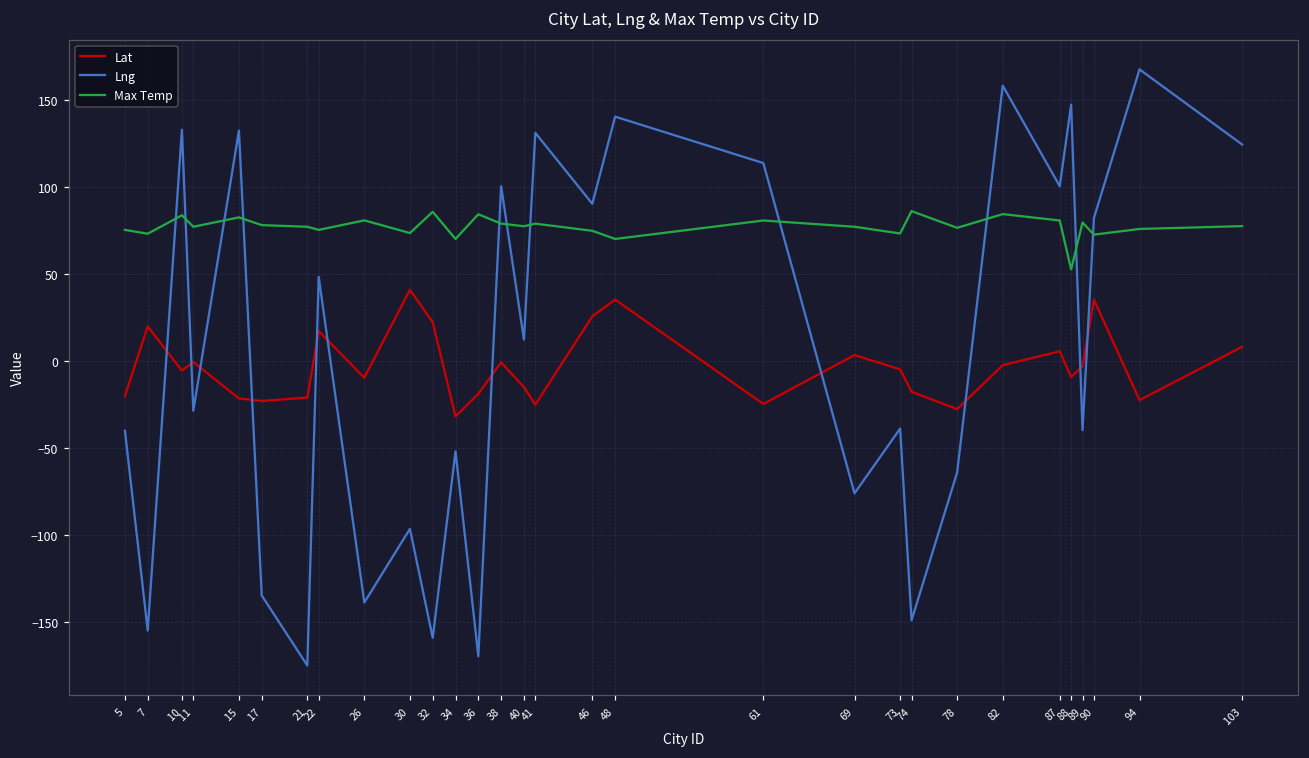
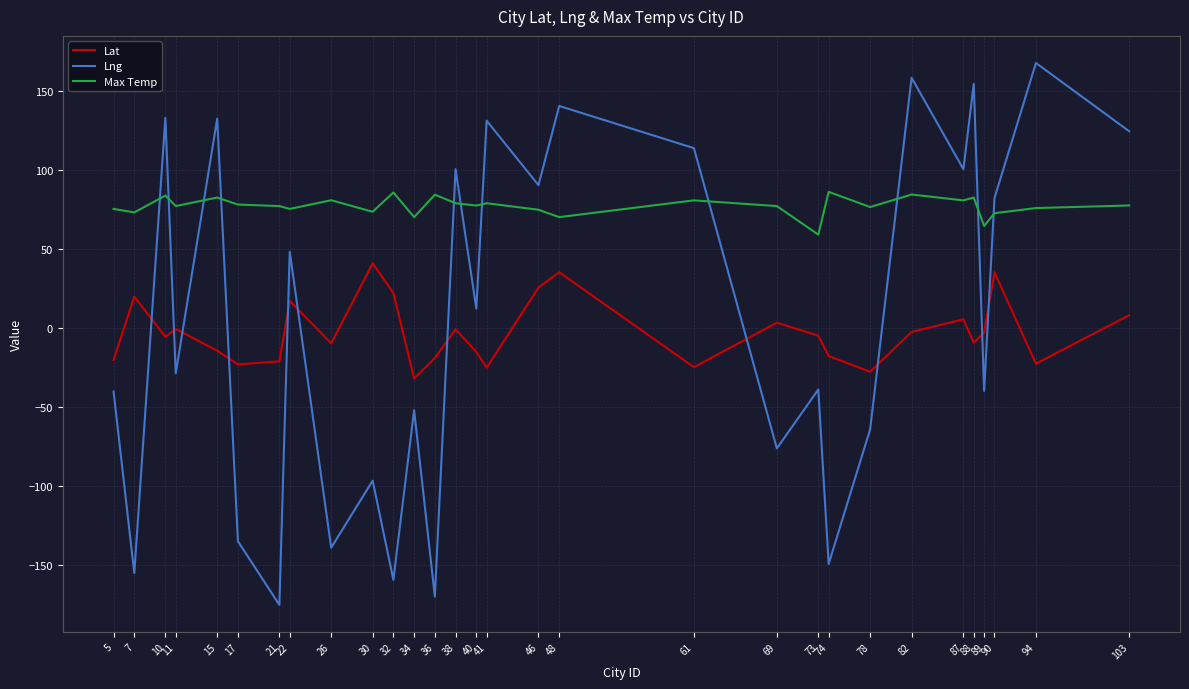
  {
    "Lat": {
      "5": -20,
      "7": 20,
      "10": -6,
      "11": -1,
-     "15": -22,
+     "15": -14,
      "17": -23,
      "21": -21,
      "22": 17,
      "26": -10,
      "30": 41,
      "32": 22,
      "34": -32,
      "36": -19,
      "38": -1,
      "40": -15,
      "41": -25,
      "46": 26,
      "48": 35,
      "61": -25,
      "69": 3,
      "73": -5,
      "74": -18,
      "78": -28,
      "82": -3,
      "87": 5,
      "88": -9,
      "89": -3,
      "90": 35,
      "94": -23,
      "103": 8
    },
    "Lng": {
      "5": -40,
      "7": -155,
      "10": 133,
      "11": -29,
      "15": 132,
      "17": -135,
      "21": -175,
      "22": 48,
      "26": -139,
      "30": -97,
      "32": -159,
      "34": -52,
      "36": -170,
      "38": 100,
      "40": 12,
      "41": 131,
      "46": 90,
      "48": 140,
      "61": 114,
      "69": -76,
      "73": -39,
      "74": -149,
      "78": -64,
      "82": 158,
      "87": 100,
-     "88": 147,
+     "88": 154,
      "89": -40,
      "90": 82,
      "94": 167,
      "103": 124
    },
    "Max Temp": {
      "5": 75,
      "7": 73,
      "10": 84,
      "11": 77,
      "15": 82,
      "17": 78,
      "21": 77,
      "22": 75,
      "26": 81,
      "30": 73,
      "32": 86,
      "34": 70,
      "36": 84,
      "38": 79,
      "40": 77,
      "41": 79,
      "46": 75,
      "48": 70,
      "61": 81,
      "69": 77,
-     "73": 73,
+     "73": 59,
      "74": 86,
      "78": 76,
      "82": 84,
      "87": 81,
-     "88": 53,
-     "89": 79,
+     "88": 82,
+     "89": 64,
      "90": 72,
      "94": 76,
      "103": 77
    }
  }
